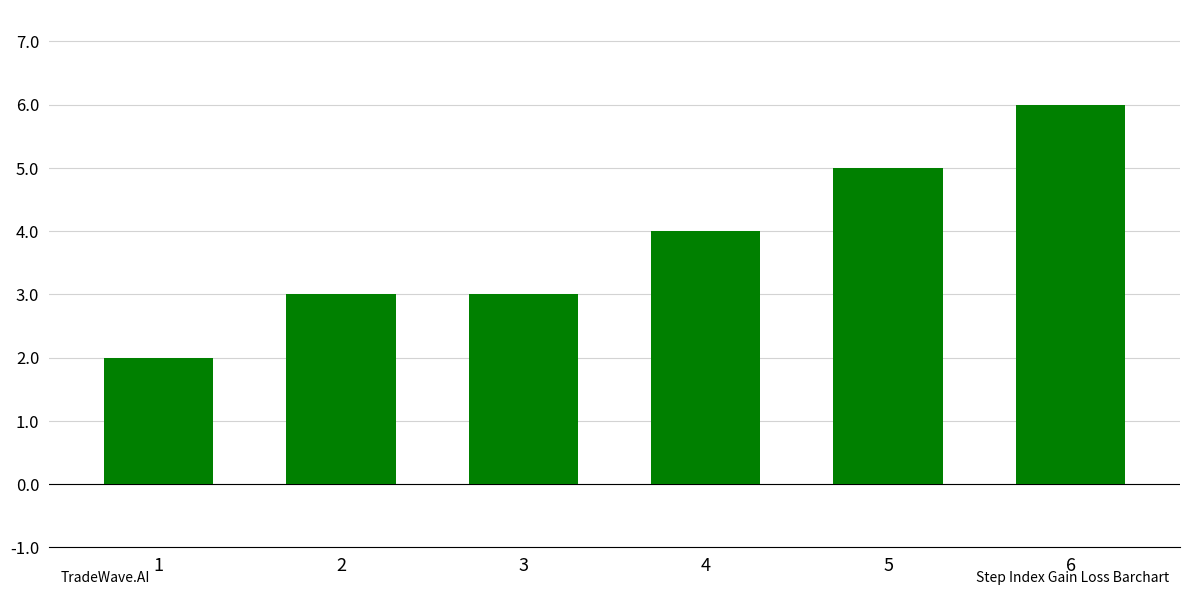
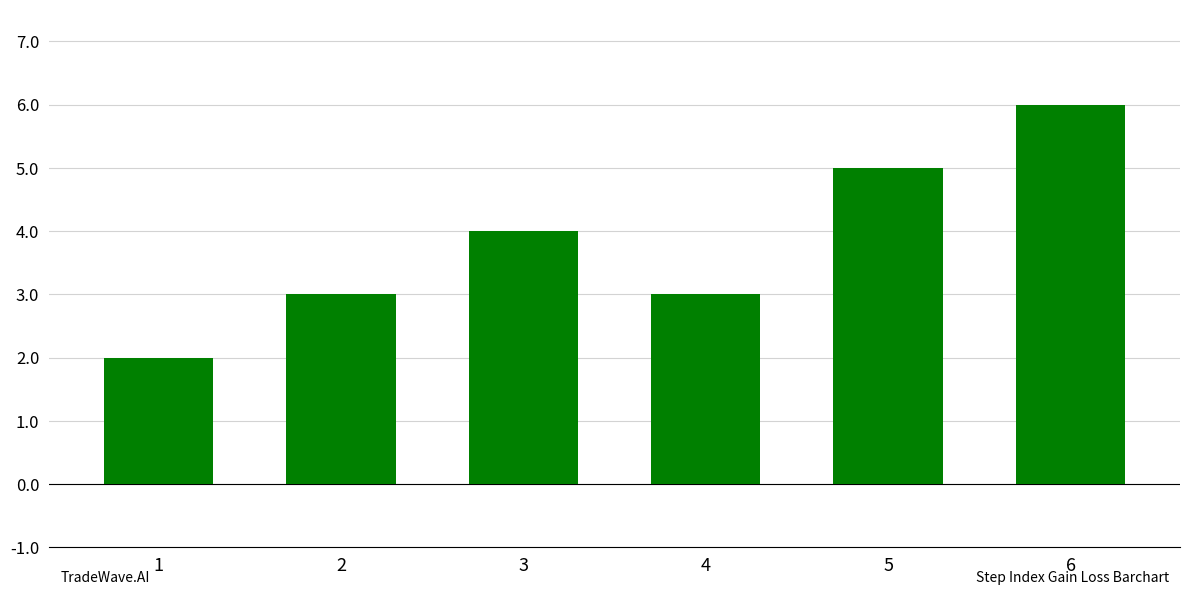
  {
    "1": 2,
    "2": 3,
-   "3": 3,
-   "4": 4,
+   "3": 4,
+   "4": 3,
    "5": 5,
    "6": 6
  }
